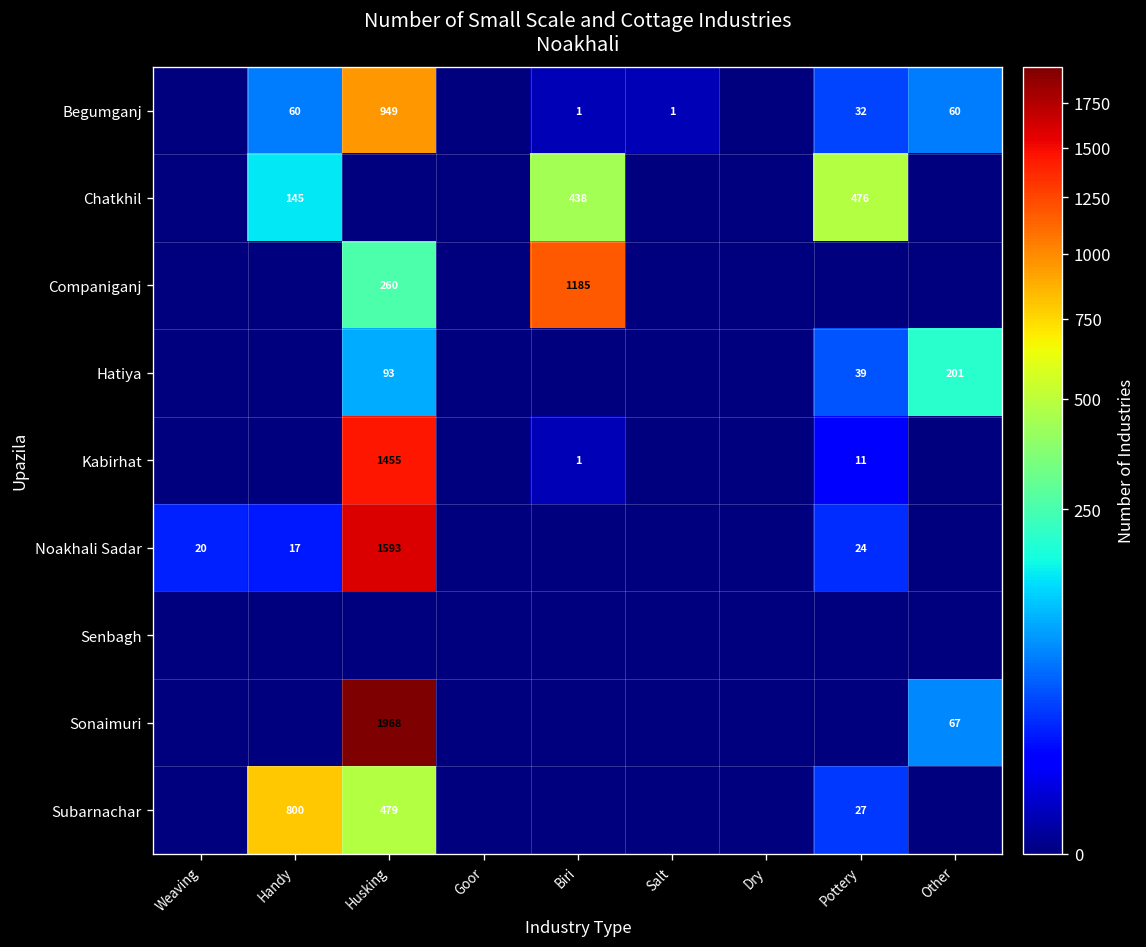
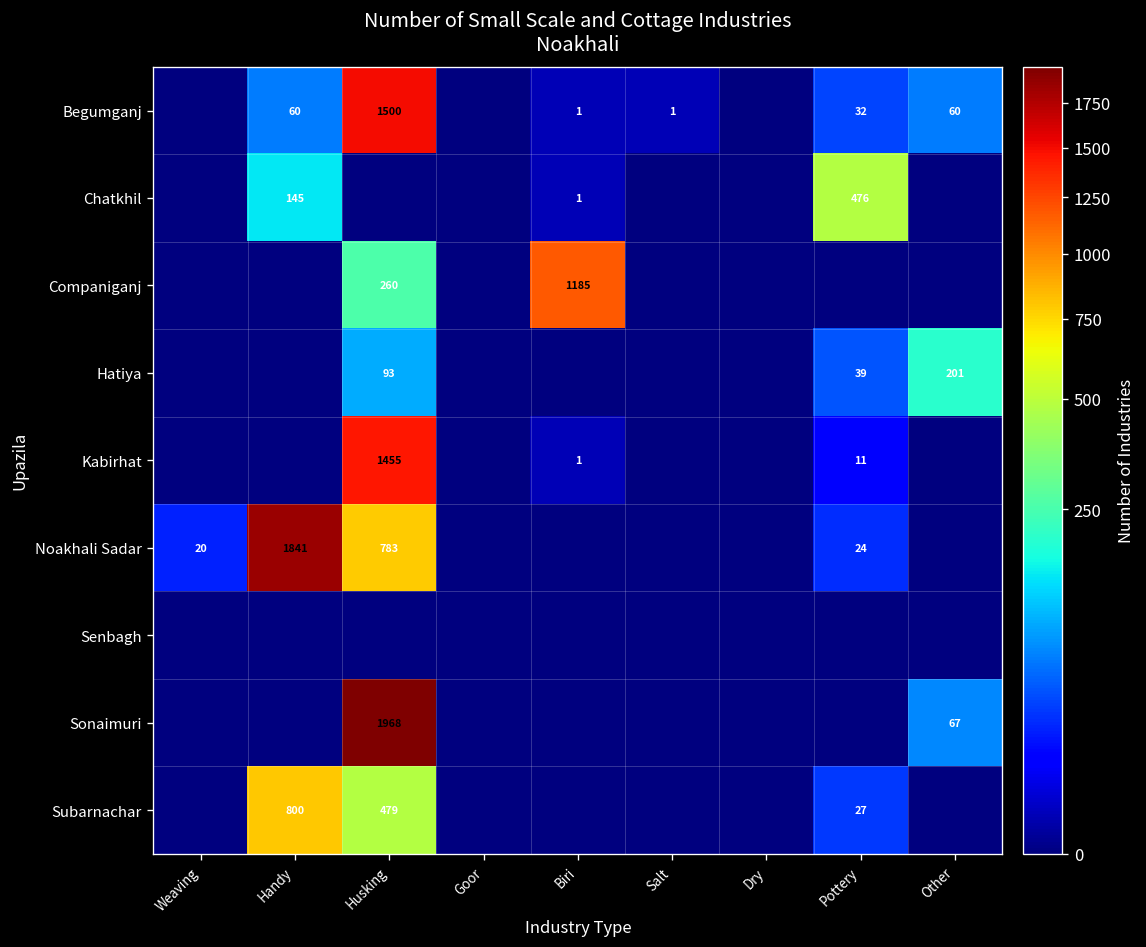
  {
    "Begumganj": {
      "Handy": 60,
-     "Husking": 949,
+     "Husking": 1500,
      "Biri": 1,
      "Salt": 1,
      "Pottery": 32,
      "Other": 60
    },
    "Chatkhil": {
      "Handy": 145,
-     "Biri": 438,
+     "Biri": 1,
      "Pottery": 476
    },
    "Companiganj": {
      "Husking": 260,
      "Biri": 1185
    },
    "Hatiya": {
      "Husking": 93,
      "Pottery": 39,
      "Other": 201
    },
    "Kabirhat": {
      "Husking": 1455,
      "Biri": 1,
      "Pottery": 11
    },
    "Noakhali Sadar": {
      "Weaving": 20,
-     "Handy": 17,
-     "Husking": 1593,
+     "Handy": 1841,
+     "Husking": 783,
      "Pottery": 24
    },
    "Sonaimuri": {
      "Husking": 1968,
      "Other": 67
    },
    "Subarnachar": {
      "Handy": 800,
      "Husking": 479,
      "Pottery": 27
    }
  }
